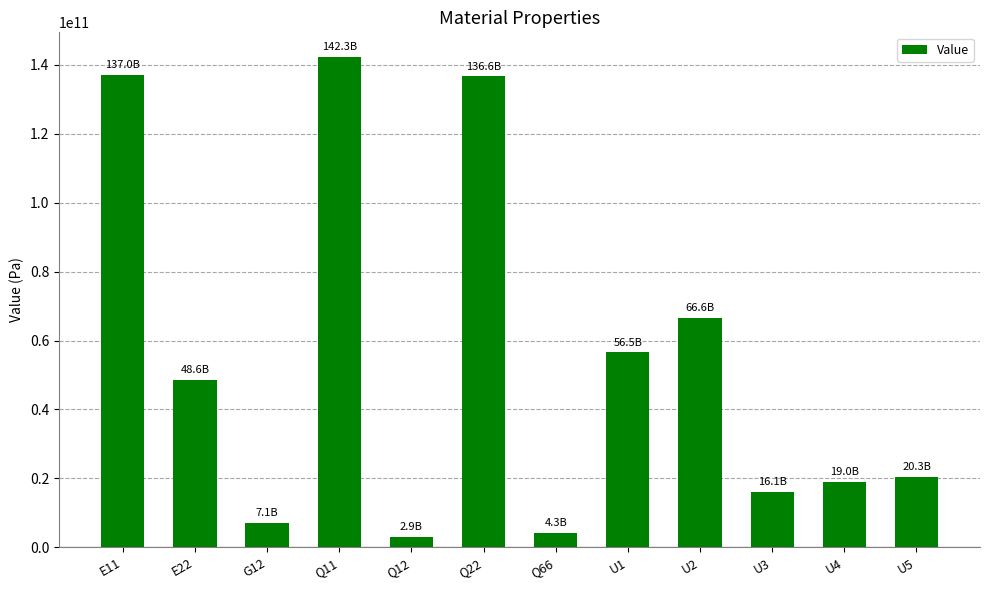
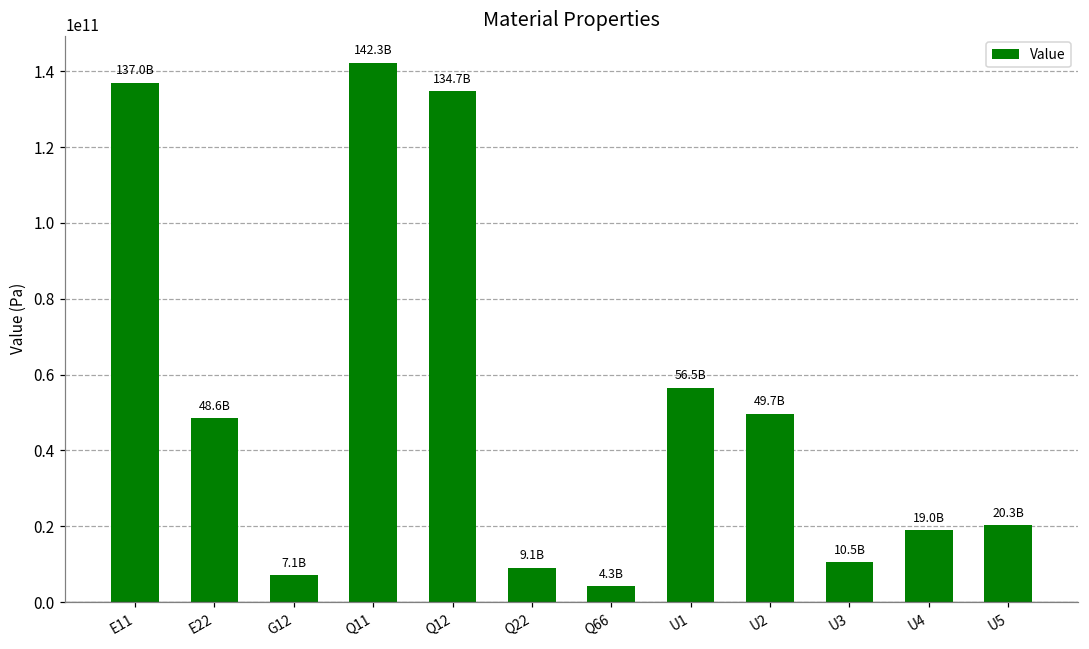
  {
    "E11": "137.0B",
    "E22": "48.6B",
    "G12": "7.1B",
    "Q11": "142.3B",
-   "Q12": "2.9B",
-   "Q22": "136.6B",
+   "Q12": "134.7B",
+   "Q22": "9.1B",
    "Q66": "4.3B",
    "U1": "56.5B",
-   "U2": "66.6B",
-   "U3": "16.1B",
+   "U2": "49.7B",
+   "U3": "10.5B",
    "U4": "19.0B",
    "U5": "20.3B"
  }
